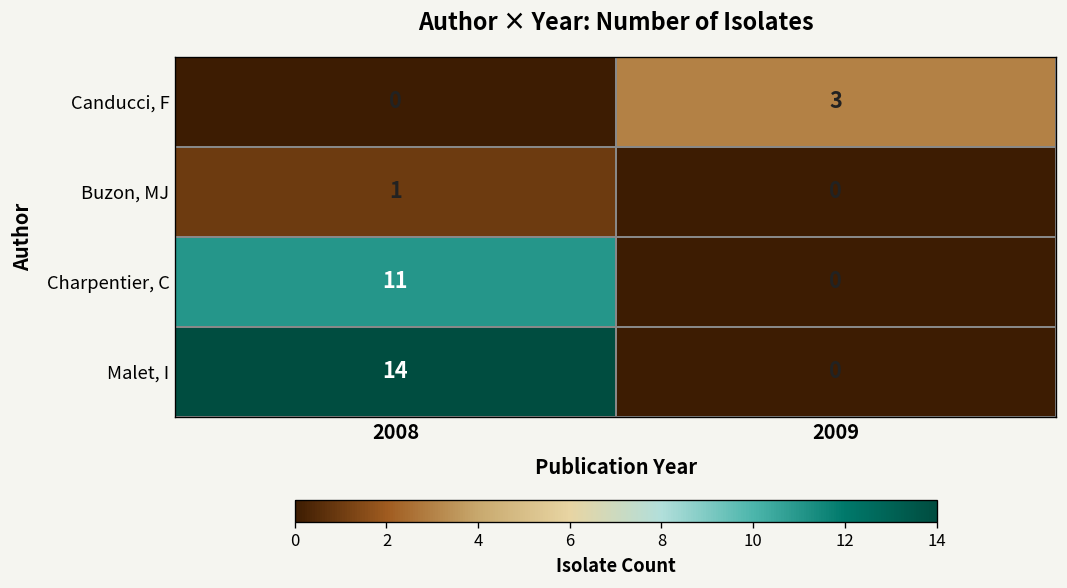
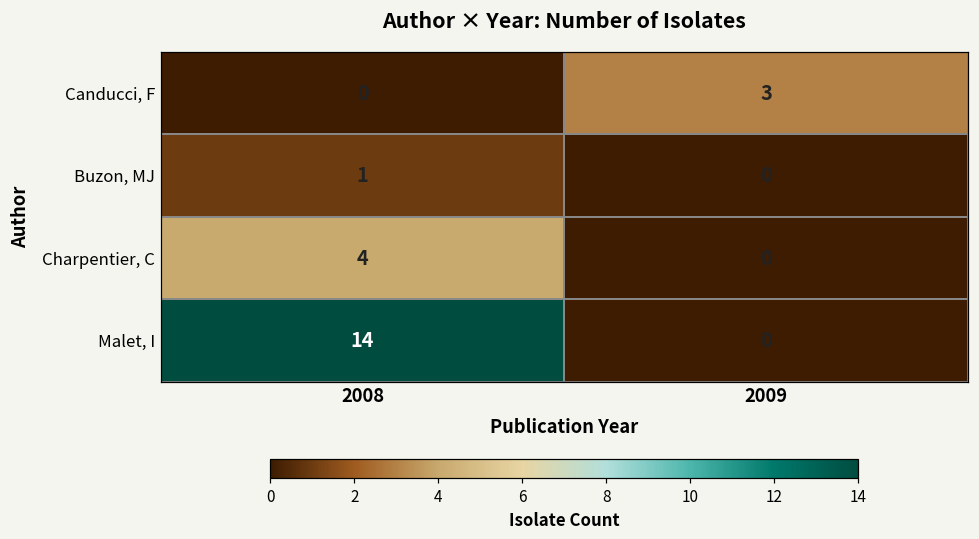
  {
    "Canducci, F": {
      "2009": 3
    },
    "Buzon, MJ": {
      "2008": 1
    },
    "Charpentier, C": {
-     "2008": 11
+     "2008": 4
    },
    "Malet, I": {
      "2008": 14
    }
  }
